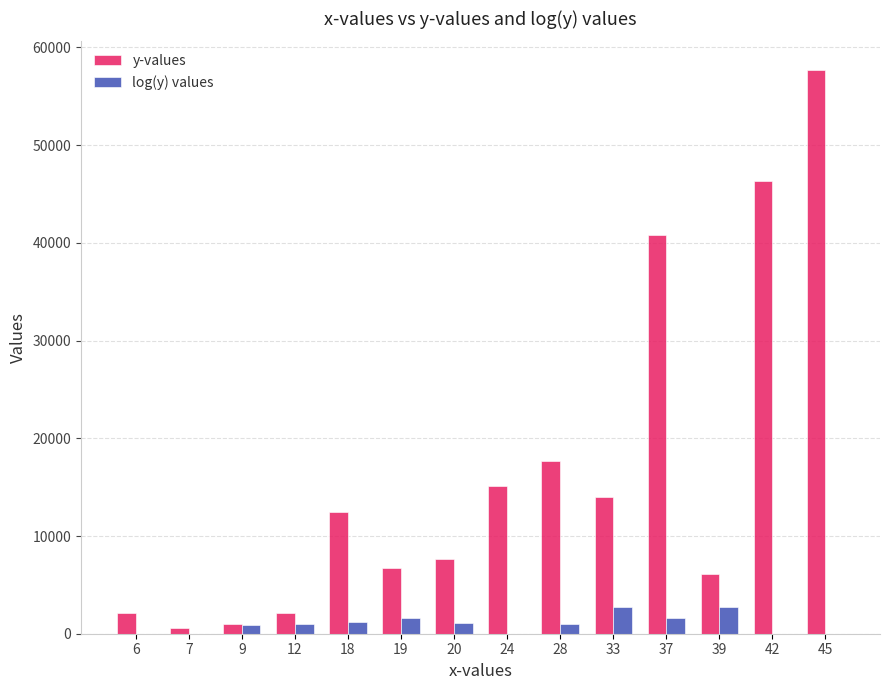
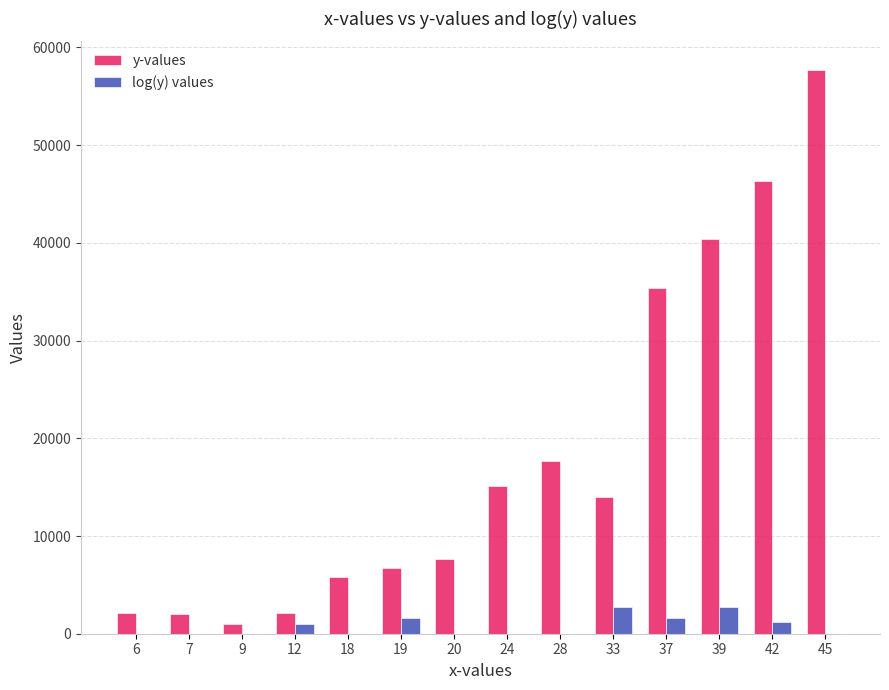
  {
    "y-values": {
      "6": 2000,
-     "7": 1000,
+     "7": 2000,
      "9": 1000,
      "12": 2000,
-     "18": 12000,
+     "18": 6000,
      "19": 7000,
      "20": 8000,
      "24": 15000,
      "28": 18000,
      "33": 14000,
-     "37": 41000,
-     "39": 6000,
+     "37": 35000,
+     "39": 40000,
      "42": 46000,
      "45": 58000
    },
    "log(y) values": {
-     "9": 1000,
+     "9": 0,
      "12": 1000,
-     "18": 1000,
+     "18": 0,
      "19": 2000,
-     "20": 1000,
-     "28": 1000,
+     "20": 0,
+     "28": 0,
      "33": 3000,
      "37": 2000,
      "39": 3000,
-     "42": 0
+     "42": 1000
    }
  }
